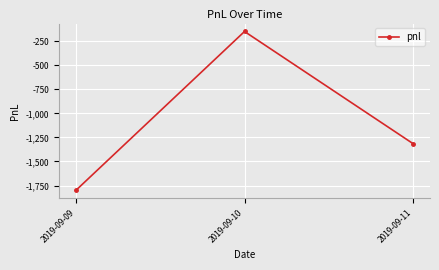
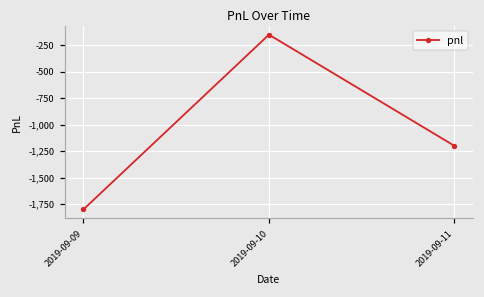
  {
    "2019-09-09": "-1,800",
    "2019-09-10": "-200",
-   "2019-09-11": "-1,300"
+   "2019-09-11": "-1,200"
  }
